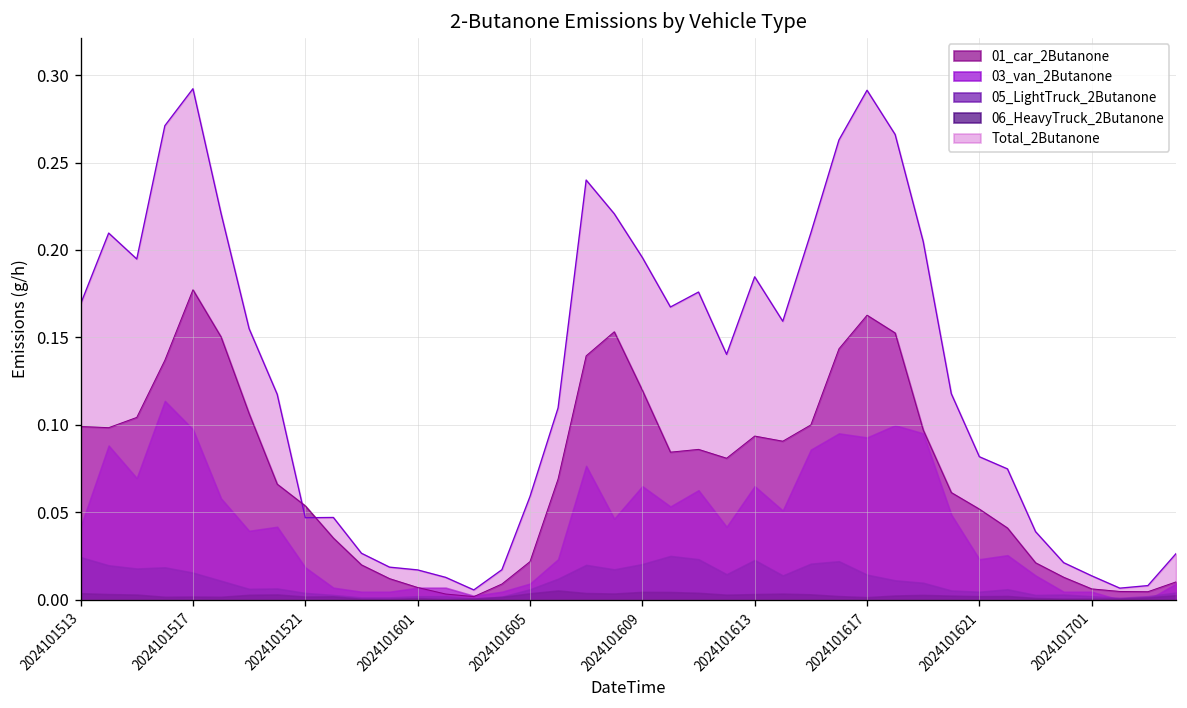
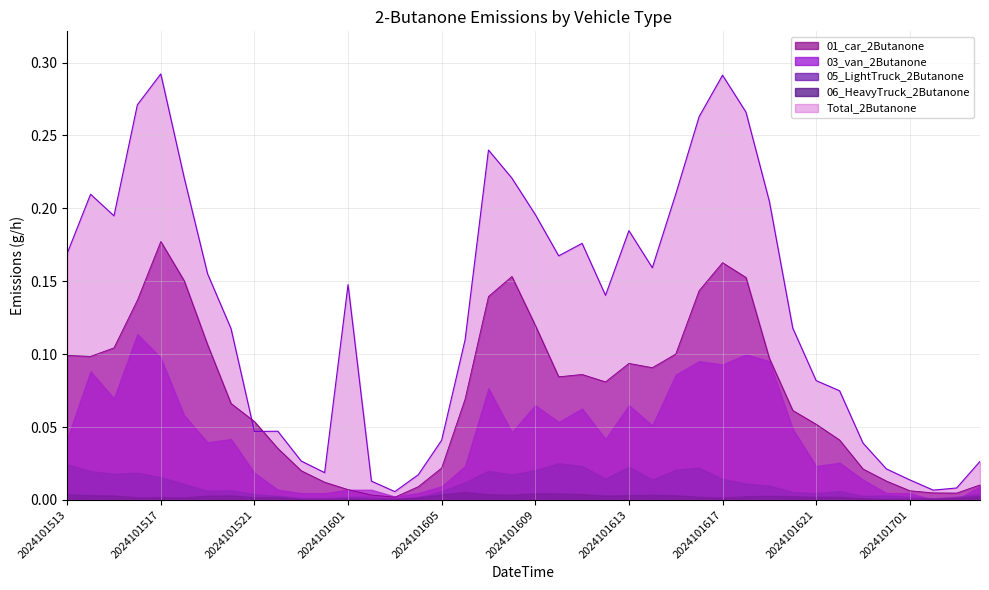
  {
    "Total_2Butanone": {
      "2024101513": 0.169,
      "2024101517": 0.292,
      "2024101521": 0.047,
-     "2024101601": 0.017,
-     "2024101605": 0.059,
+     "2024101601": 0.148,
+     "2024101605": 0.041,
      "2024101609": 0.196,
      "2024101613": 0.185,
      "2024101617": 0.291,
      "2024101621": 0.082,
      "2024101701": 0.014
    }
  }
